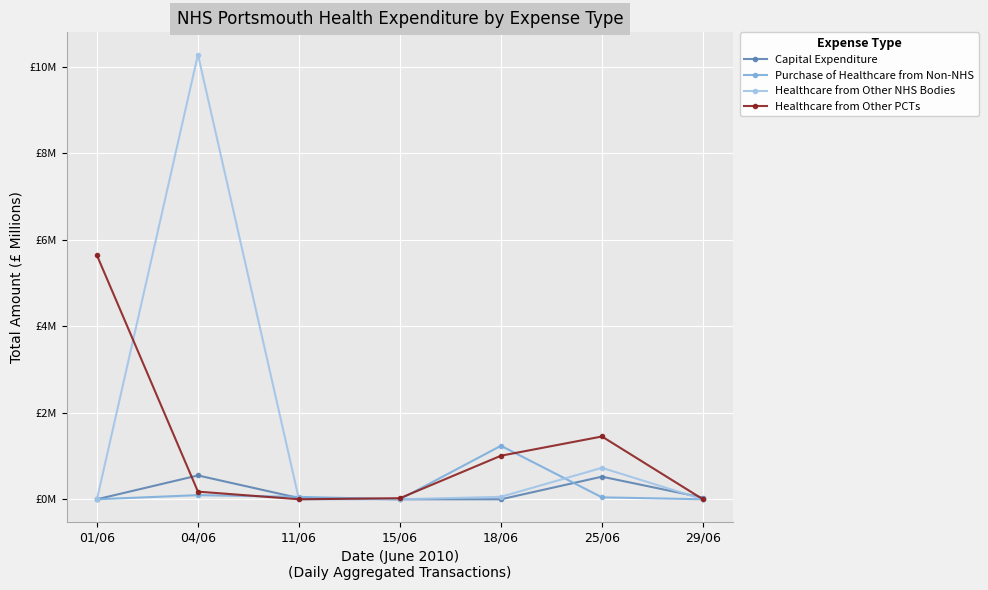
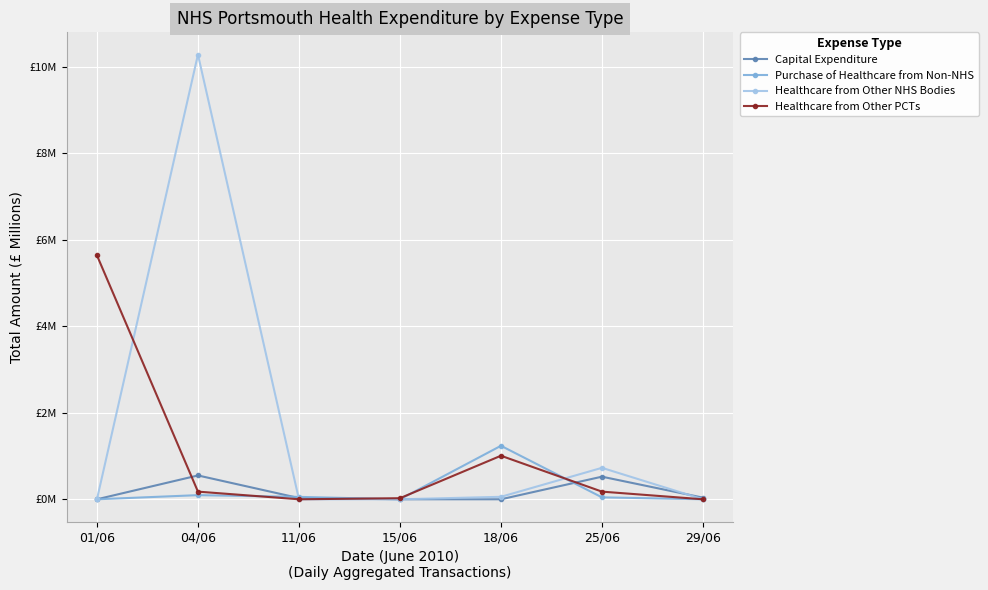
  {
    "Capital Expenditure": {
      "04/06": "£600000",
      "25/06": "£500000"
    },
    "Healthcare from Other PCTs": {
      "01/06": "£5600000",
      "04/06": "£200000",
      "18/06": "£1000000",
-     "25/06": "£1500000"
+     "25/06": "£200000"
    }
  }
